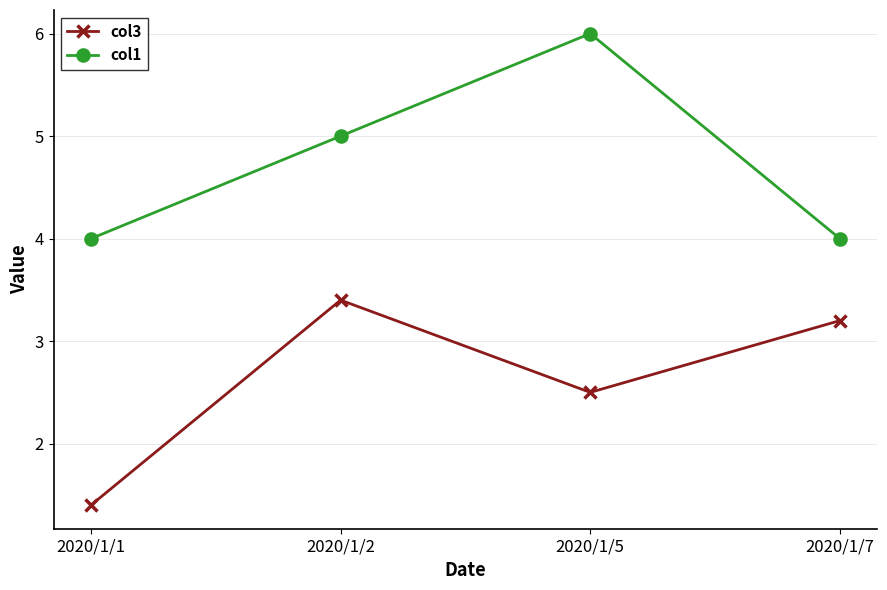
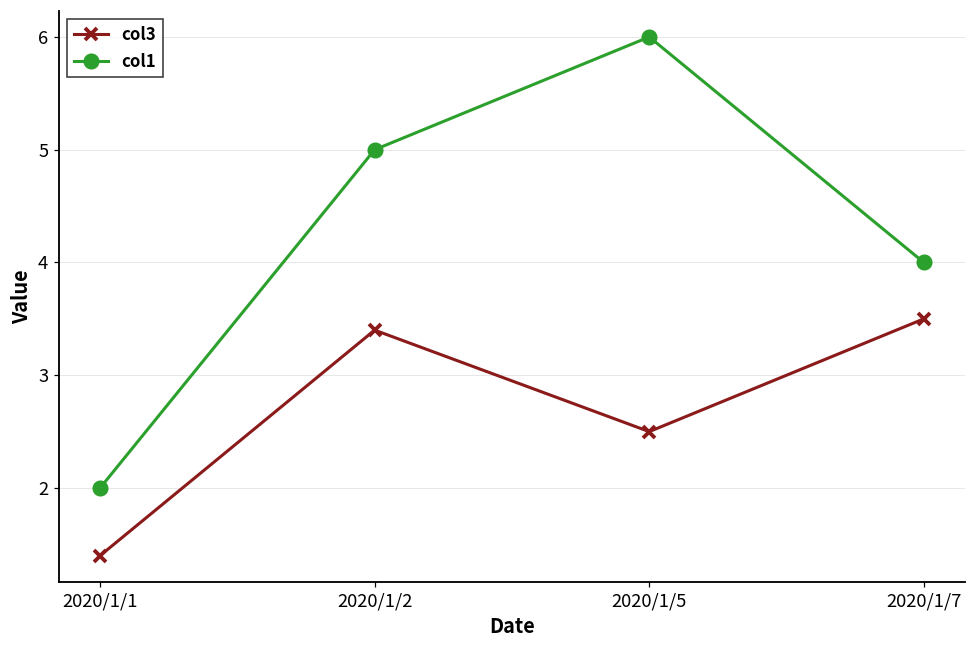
  {
    "col3": {
      "2020/1/1": 1.4,
      "2020/1/2": 3.4,
      "2020/1/5": 2.5,
-     "2020/1/7": 3.2
+     "2020/1/7": 3.5
    },
    "col1": {
-     "2020/1/1": 4,
+     "2020/1/1": 2,
      "2020/1/2": 5,
      "2020/1/5": 6,
      "2020/1/7": 4
    }
  }
